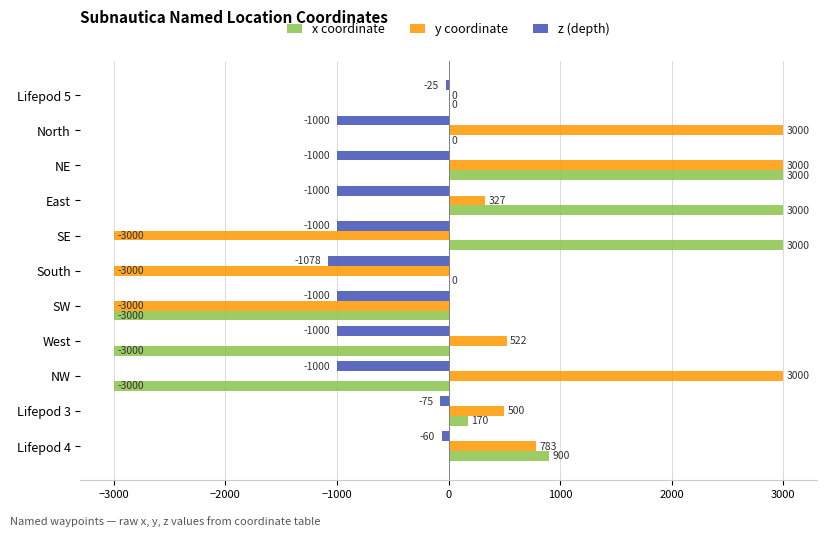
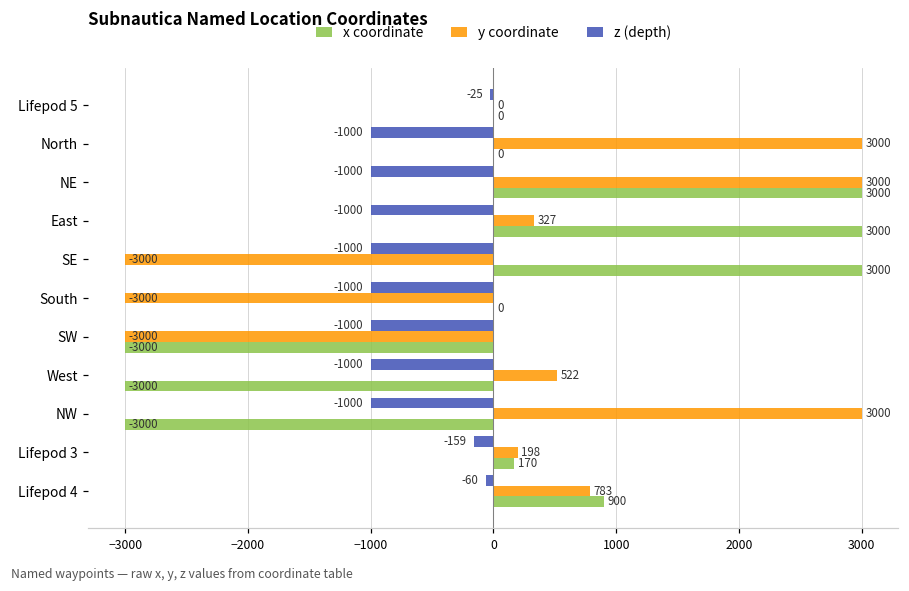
  {
    "x coordinate": {
      "Lifepod 5": 0,
      "North": 0,
      "NE": 3000,
      "East": 3000,
      "SE": 3000,
      "South": 0,
      "SW": -3000,
      "West": -3000,
      "NW": -3000,
      "Lifepod 3": 170,
      "Lifepod 4": 900
    },
    "y coordinate": {
      "Lifepod 5": 0,
      "North": 3000,
      "NE": 3000,
      "East": 327,
      "SE": -3000,
      "South": -3000,
      "SW": -3000,
      "West": 522,
      "NW": 3000,
-     "Lifepod 3": 500,
+     "Lifepod 3": 198,
      "Lifepod 4": 783
    },
    "z (depth)": {
      "Lifepod 5": -25,
      "North": -1000,
      "NE": -1000,
      "East": -1000,
      "SE": -1000,
-     "South": -1078,
+     "South": -1000,
      "SW": -1000,
      "West": -1000,
      "NW": -1000,
-     "Lifepod 3": -75,
+     "Lifepod 3": -159,
      "Lifepod 4": -60
    }
  }
